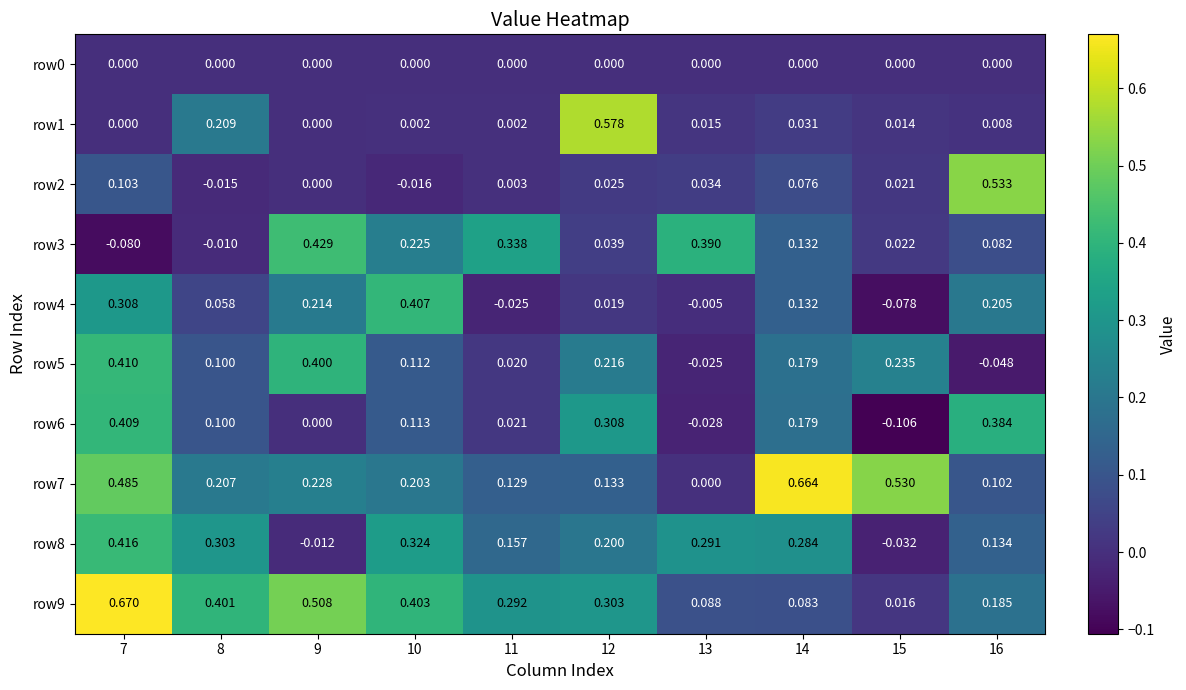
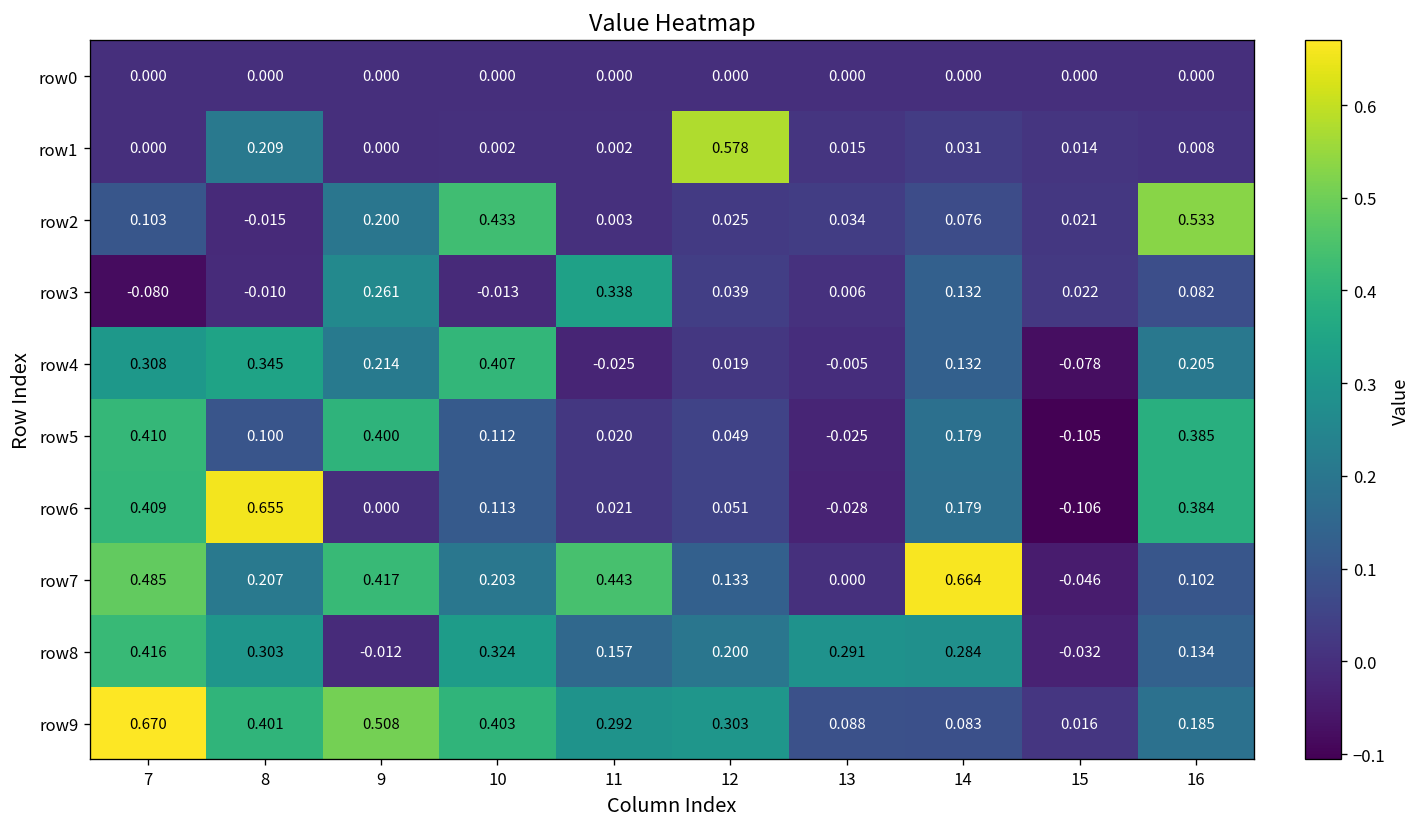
  {
    "row0": {
      "7": 0.000,
      "8": 0.000,
      "9": 0.000,
      "10": 0.000,
      "11": 0.000,
      "12": 0.000,
      "13": 0.000,
      "14": 0.000,
      "15": 0.000,
      "16": 0.000
    },
    "row1": {
      "7": 0.000,
      "8": 0.209,
      "9": 0.000,
      "10": 0.002,
      "11": 0.002,
      "12": 0.578,
      "13": 0.015,
      "14": 0.031,
      "15": 0.014,
      "16": 0.008
    },
    "row2": {
      "7": 0.103,
      "8": -0.015,
-     "9": 0.000,
-     "10": -0.016,
+     "9": 0.200,
+     "10": 0.433,
      "11": 0.003,
      "12": 0.025,
      "13": 0.034,
      "14": 0.076,
      "15": 0.021,
      "16": 0.533
    },
    "row3": {
      "7": -0.080,
      "8": -0.010,
-     "9": 0.429,
-     "10": 0.225,
+     "9": 0.261,
+     "10": -0.013,
      "11": 0.338,
      "12": 0.039,
-     "13": 0.390,
+     "13": 0.006,
      "14": 0.132,
      "15": 0.022,
      "16": 0.082
    },
    "row4": {
      "7": 0.308,
-     "8": 0.058,
+     "8": 0.345,
      "9": 0.214,
      "10": 0.407,
      "11": -0.025,
      "12": 0.019,
      "13": -0.005,
      "14": 0.132,
      "15": -0.078,
      "16": 0.205
    },
    "row5": {
      "7": 0.410,
      "8": 0.100,
      "9": 0.400,
      "10": 0.112,
      "11": 0.020,
-     "12": 0.216,
+     "12": 0.049,
      "13": -0.025,
      "14": 0.179,
-     "15": 0.235,
-     "16": -0.048
+     "15": -0.105,
+     "16": 0.385
    },
    "row6": {
      "7": 0.409,
-     "8": 0.100,
+     "8": 0.655,
      "9": 0.000,
      "10": 0.113,
      "11": 0.021,
-     "12": 0.308,
+     "12": 0.051,
      "13": -0.028,
      "14": 0.179,
      "15": -0.106,
      "16": 0.384
    },
    "row7": {
      "7": 0.485,
      "8": 0.207,
-     "9": 0.228,
+     "9": 0.417,
      "10": 0.203,
-     "11": 0.129,
+     "11": 0.443,
      "12": 0.133,
      "13": 0.000,
      "14": 0.664,
-     "15": 0.530,
+     "15": -0.046,
      "16": 0.102
    },
    "row8": {
      "7": 0.416,
      "8": 0.303,
      "9": -0.012,
      "10": 0.324,
      "11": 0.157,
      "12": 0.200,
      "13": 0.291,
      "14": 0.284,
      "15": -0.032,
      "16": 0.134
    },
    "row9": {
      "7": 0.670,
      "8": 0.401,
      "9": 0.508,
      "10": 0.403,
      "11": 0.292,
      "12": 0.303,
      "13": 0.088,
      "14": 0.083,
      "15": 0.016,
      "16": 0.185
    }
  }
